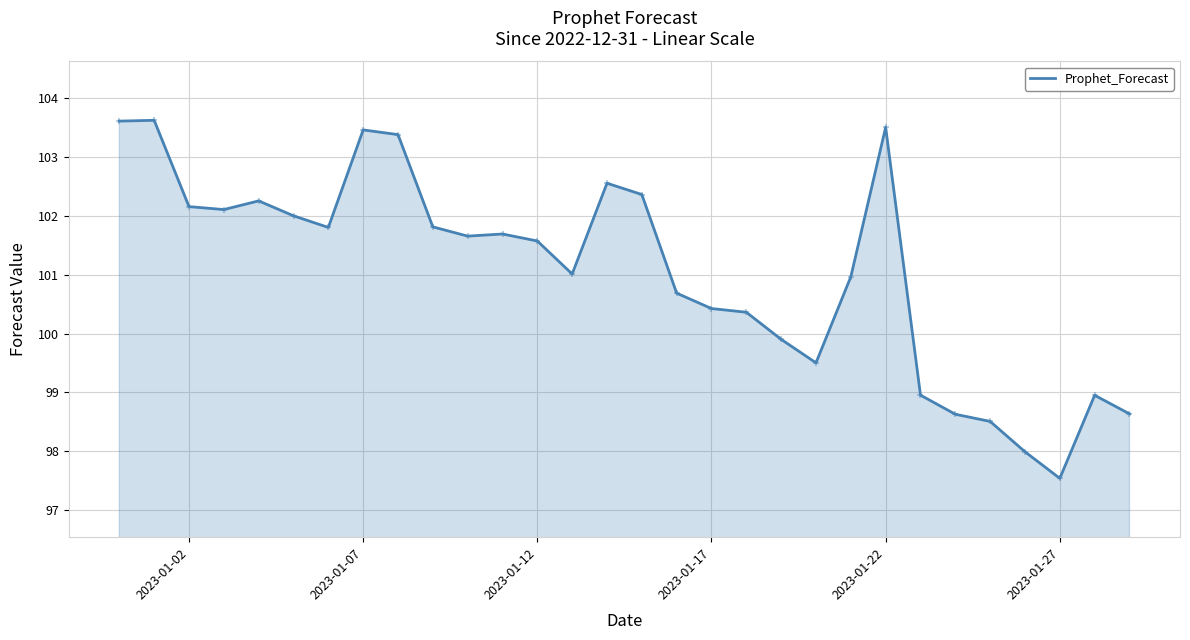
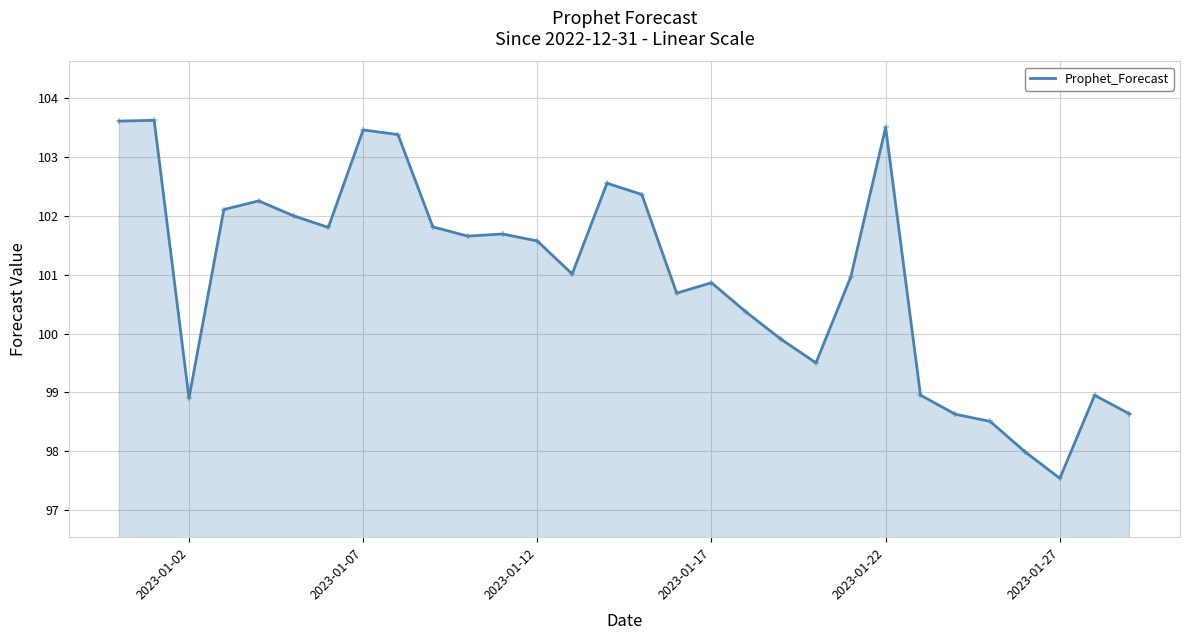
  {
-   "2023-01-02": 102.2,
+   "2023-01-02": 98.9,
    "2023-01-07": 103.5,
    "2023-01-12": 101.6,
-   "2023-01-17": 100.4,
+   "2023-01-17": 100.9,
    "2023-01-22": 103.5,
    "2023-01-27": 97.5
  }
